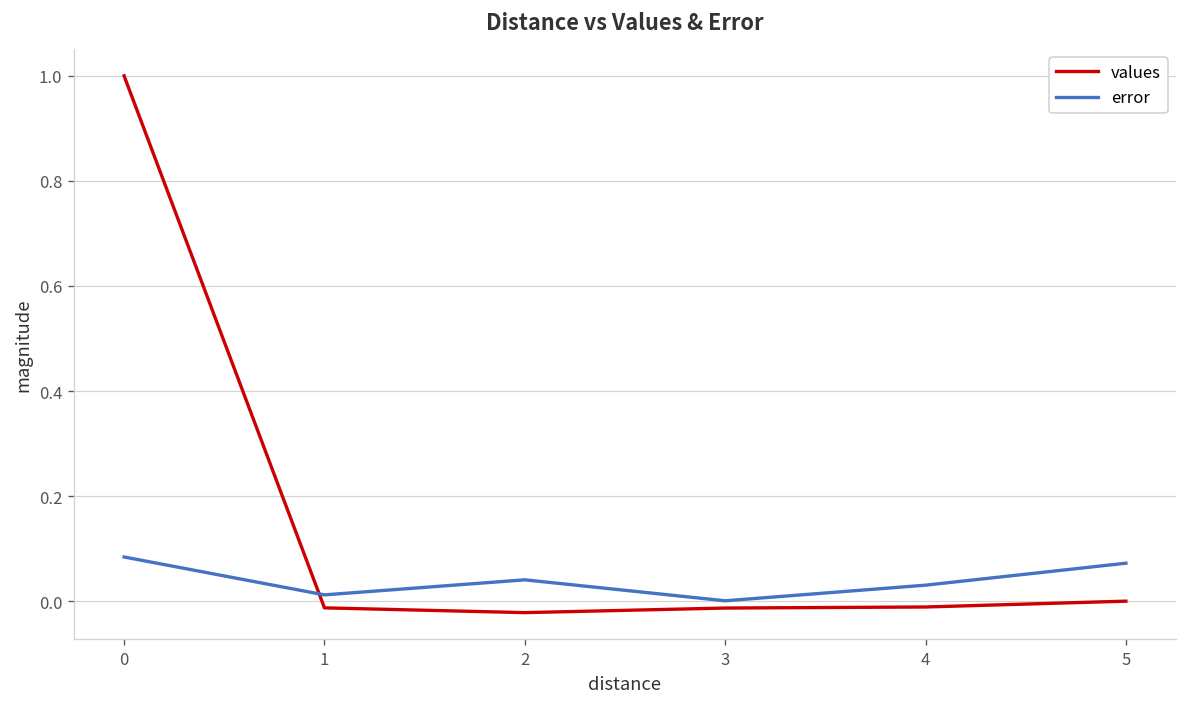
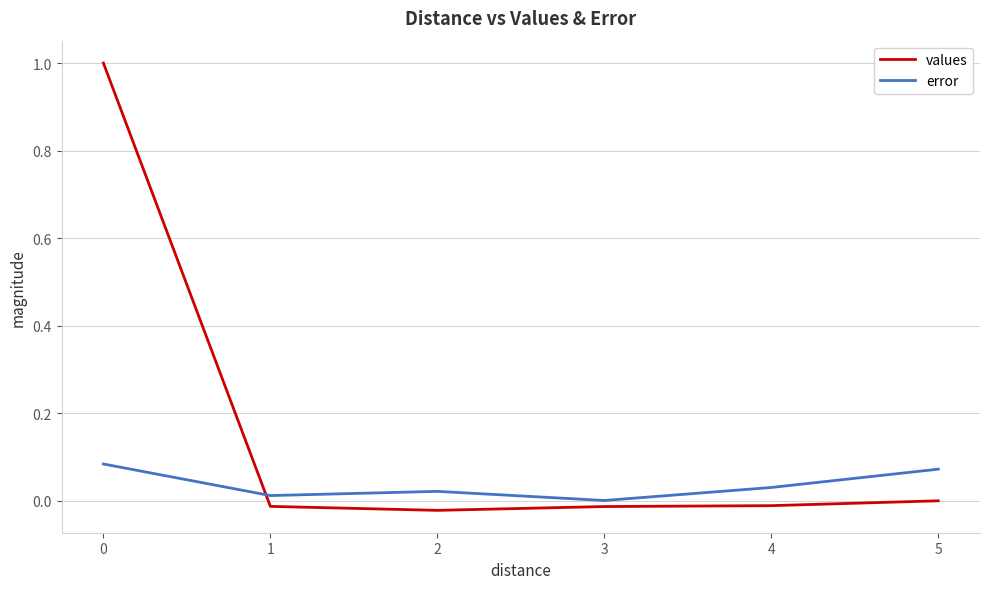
  {
    "values": {
      "0": 1.00,
      "1": -0.01,
      "2": -0.02,
      "3": -0.01,
      "4": -0.01,
      "5": 0.00
    },
    "error": {
      "0": 0.08,
      "1": 0.01,
-     "2": 0.04,
+     "2": 0.02,
      "3": 0.00,
      "4": 0.03,
      "5": 0.07
    }
  }
